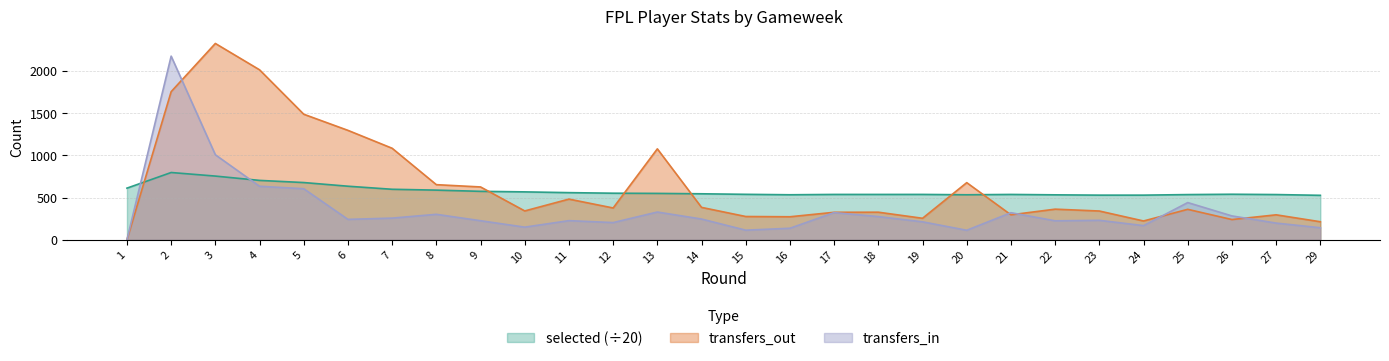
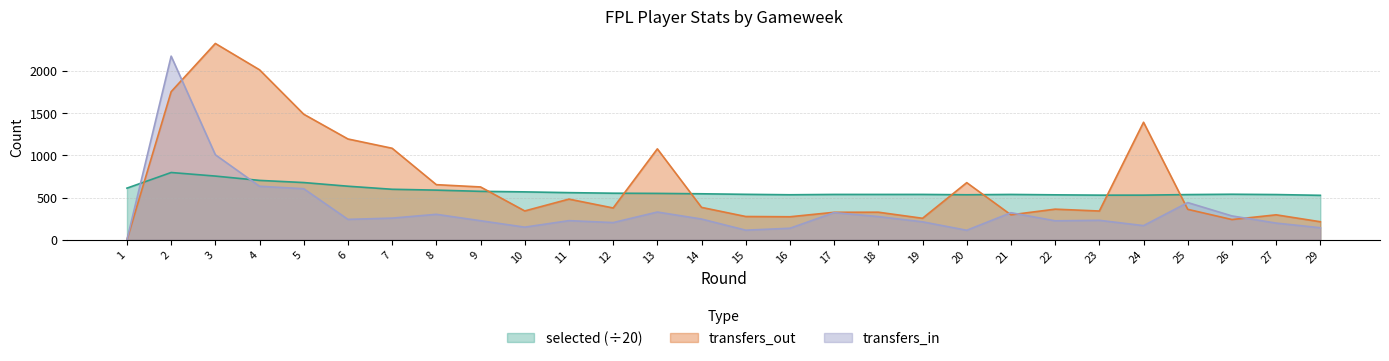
  {
    "transfers_out": {
      "2": 1800,
      "3": 2300,
      "4": 2000,
      "5": 1500,
-     "6": 1300,
+     "6": 1200,
      "7": 1100,
      "8": 700,
      "9": 600,
      "10": 300,
      "11": 500,
      "12": 400,
      "13": 1100,
      "14": 400,
      "15": 300,
      "16": 300,
      "18": 300,
      "19": 300,
      "20": 700,
      "22": 400,
      "23": 300,
-     "24": 200,
+     "24": 1400,
      "25": 400,
      "26": 200,
      "27": 300,
      "29": 200
    }
  }
